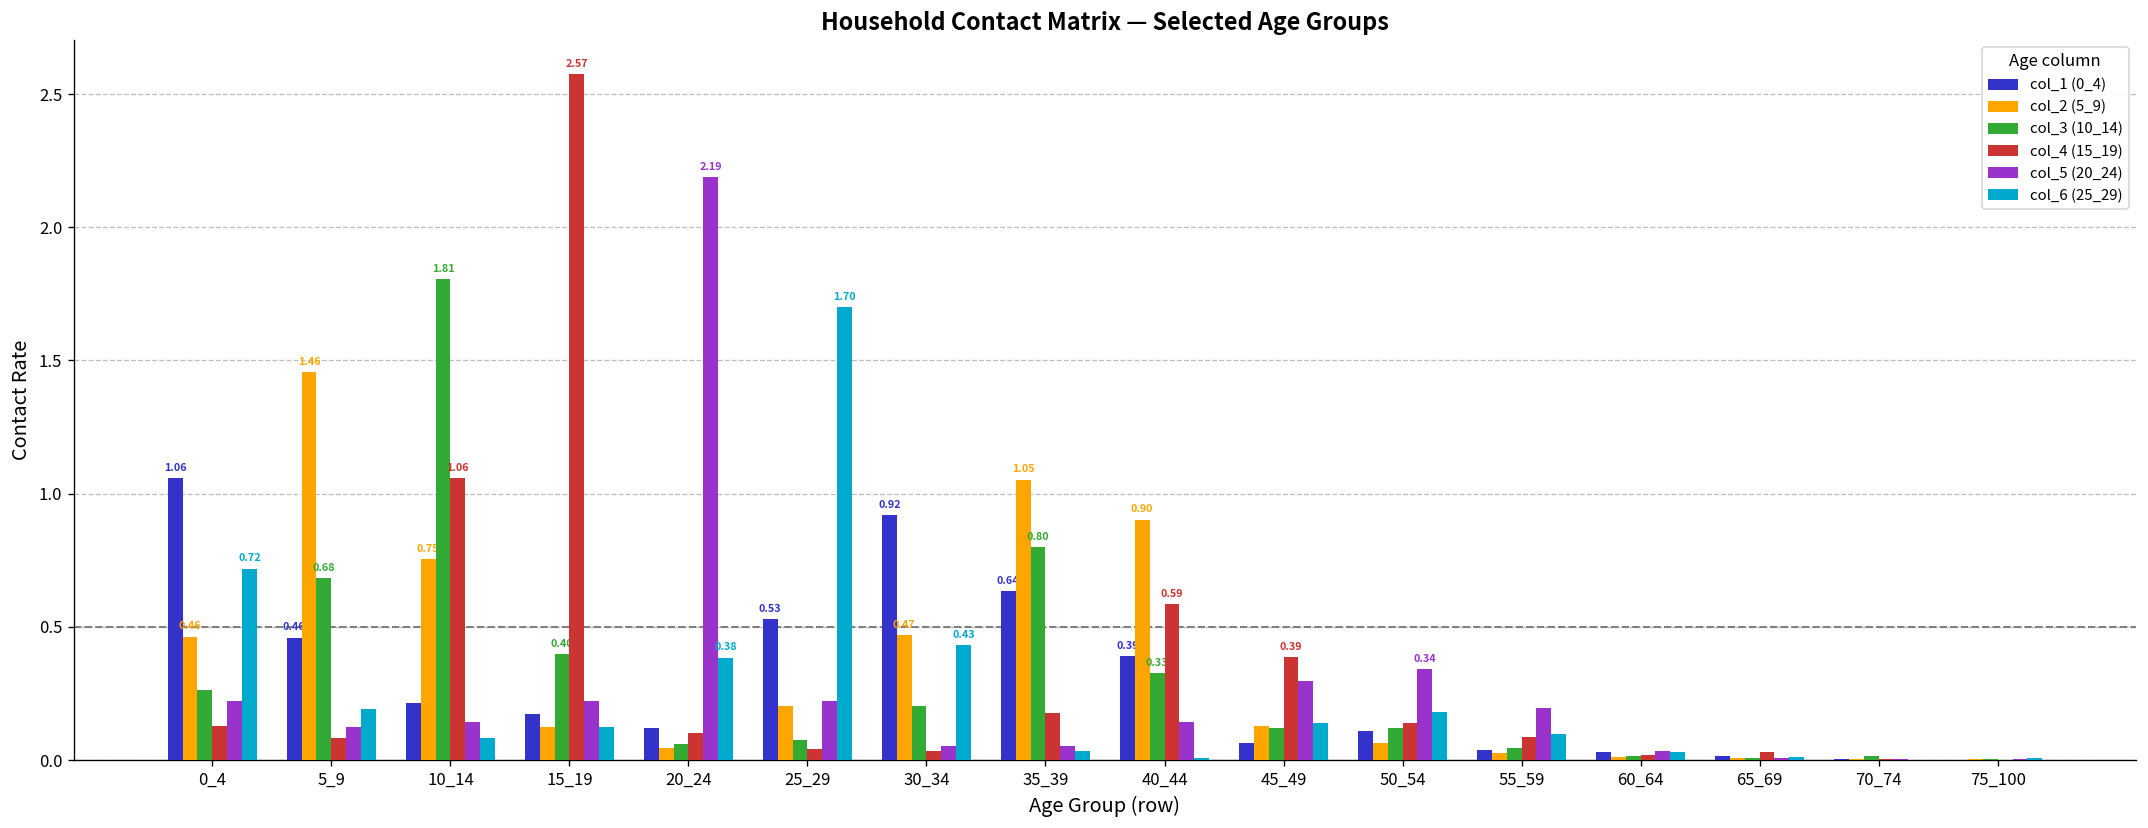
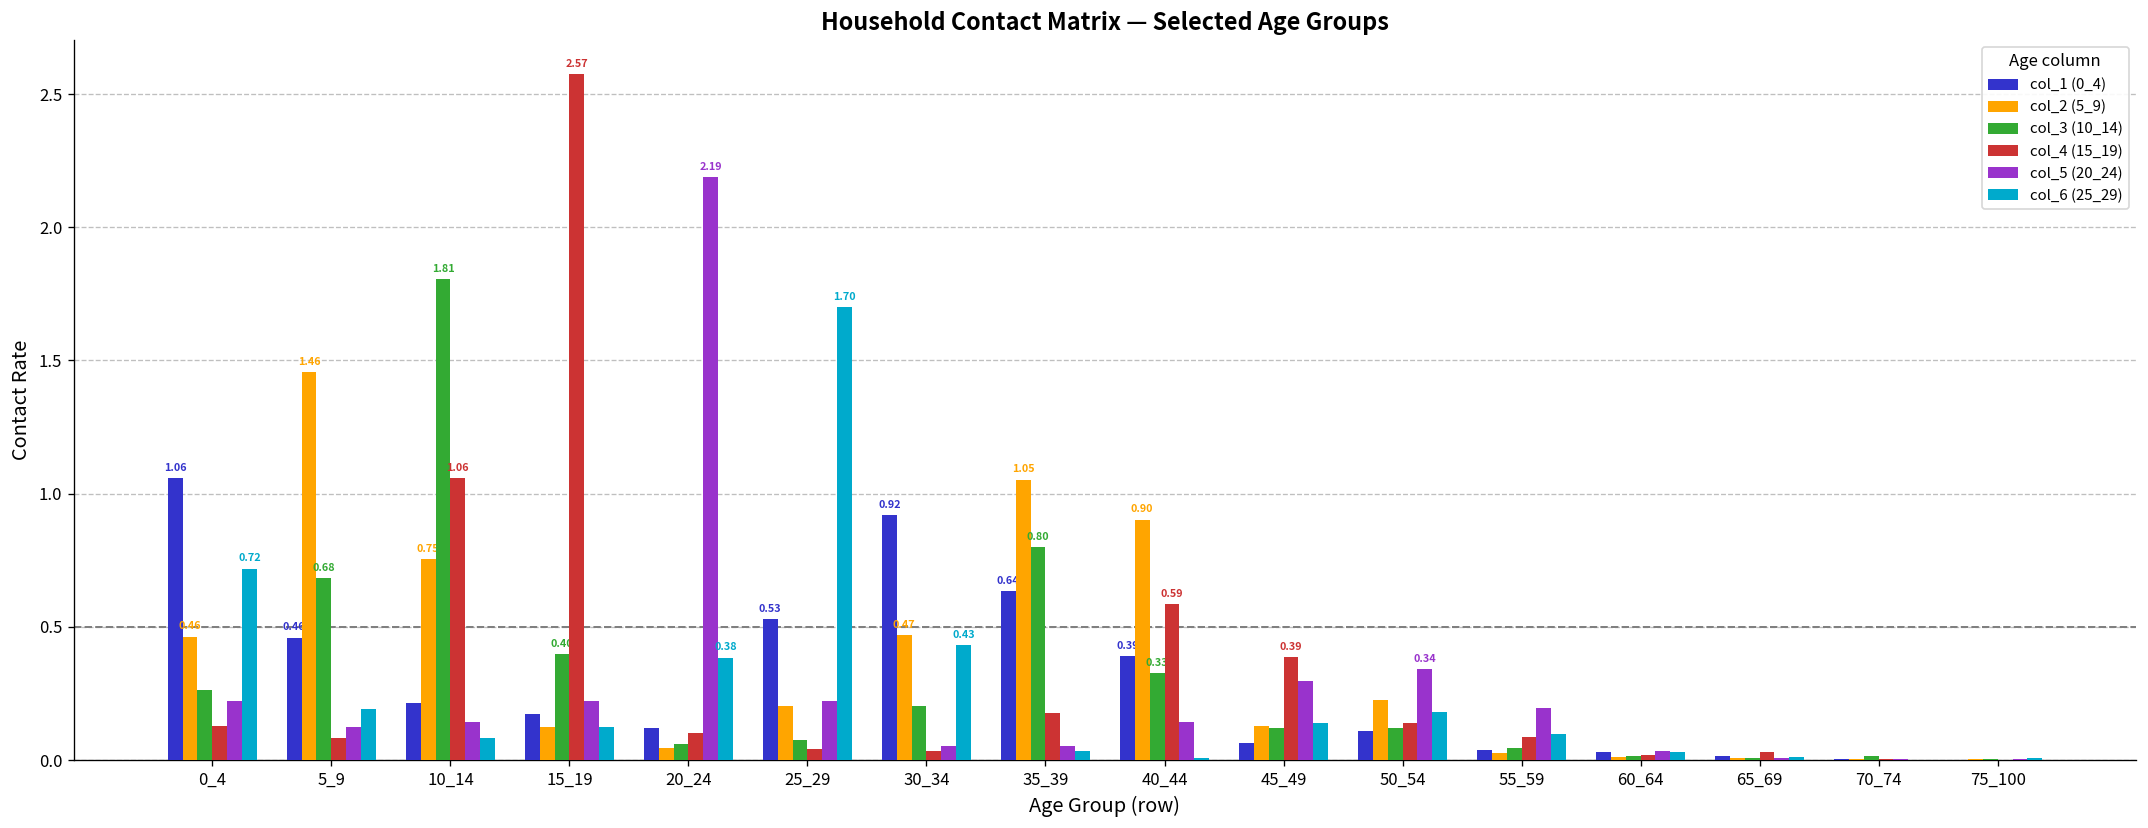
  {
    "col_1 (0_4)": {
      "0_4": 1.06,
      "5_9": 0.46,
      "25_29": 0.53,
      "30_34": 0.92,
      "35_39": 0.64,
      "40_44": 0.39
    },
    "col_2 (5_9)": {
      "15_19": 0.13,
      "20_24": 0.05,
      "25_29": 0.20,
      "45_49": 0.13,
-     "50_54": 0.07,
+     "50_54": 0.23,
      "55_59": 0.03
    },
    "col_3 (10_14)": {
      "5_9": 0.68,
      "10_14": 1.81,
      "15_19": 0.40,
      "35_39": 0.80,
      "40_44": 0.33
    },
    "col_4 (15_19)": {
      "10_14": 1.06,
      "15_19": 2.57,
      "40_44": 0.59,
      "45_49": 0.39
    },
    "col_5 (20_24)": {
      "20_24": 2.19,
      "50_54": 0.34
    },
    "col_6 (25_29)": {
      "0_4": 0.72,
      "20_24": 0.38,
      "25_29": 1.70,
      "30_34": 0.43
    }
  }
